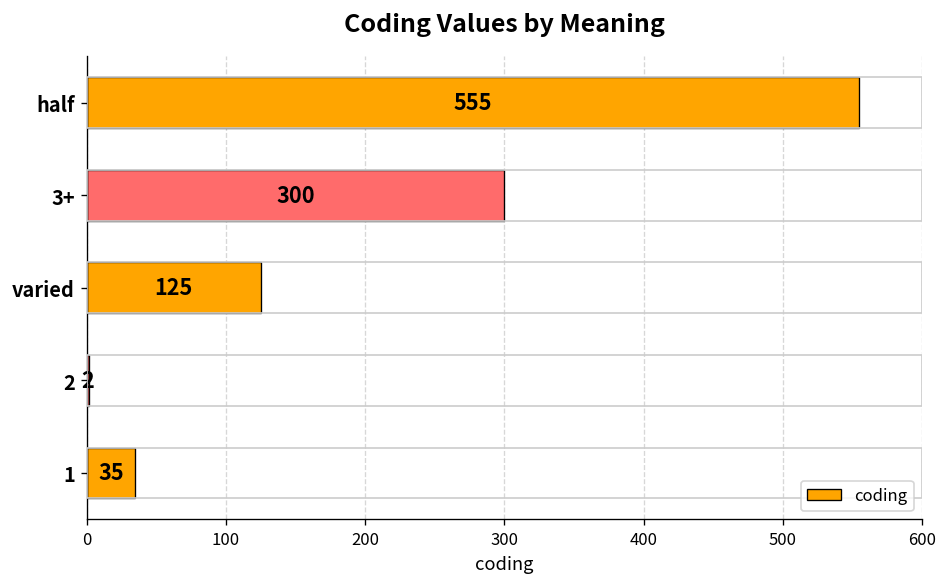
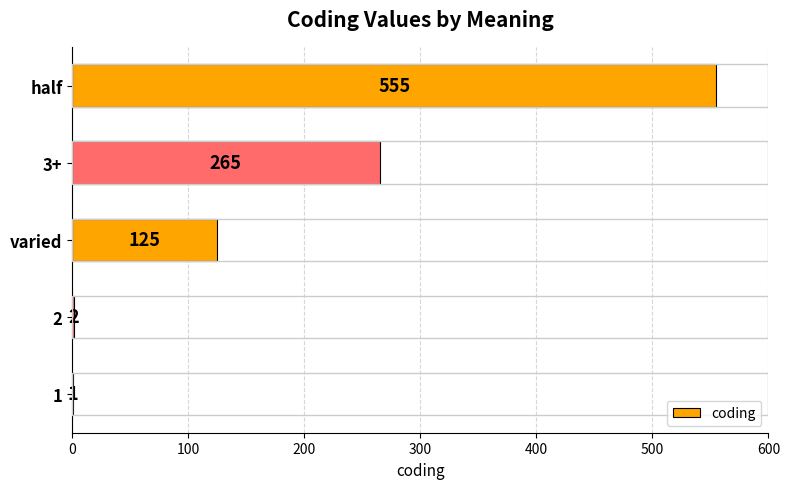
  {
    "half": 555,
-   "3+": 300,
+   "3+": 265,
    "varied": 125,
    "2": 2,
-   "1": 35
+   "1": 1
  }
